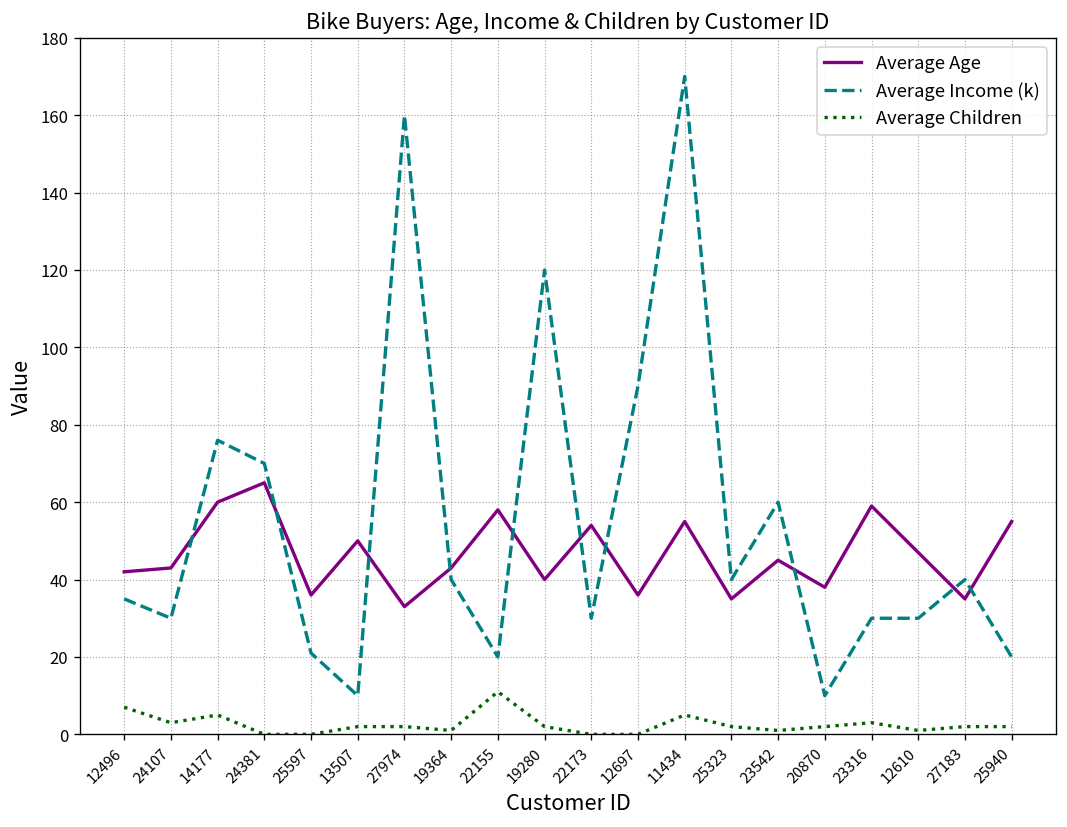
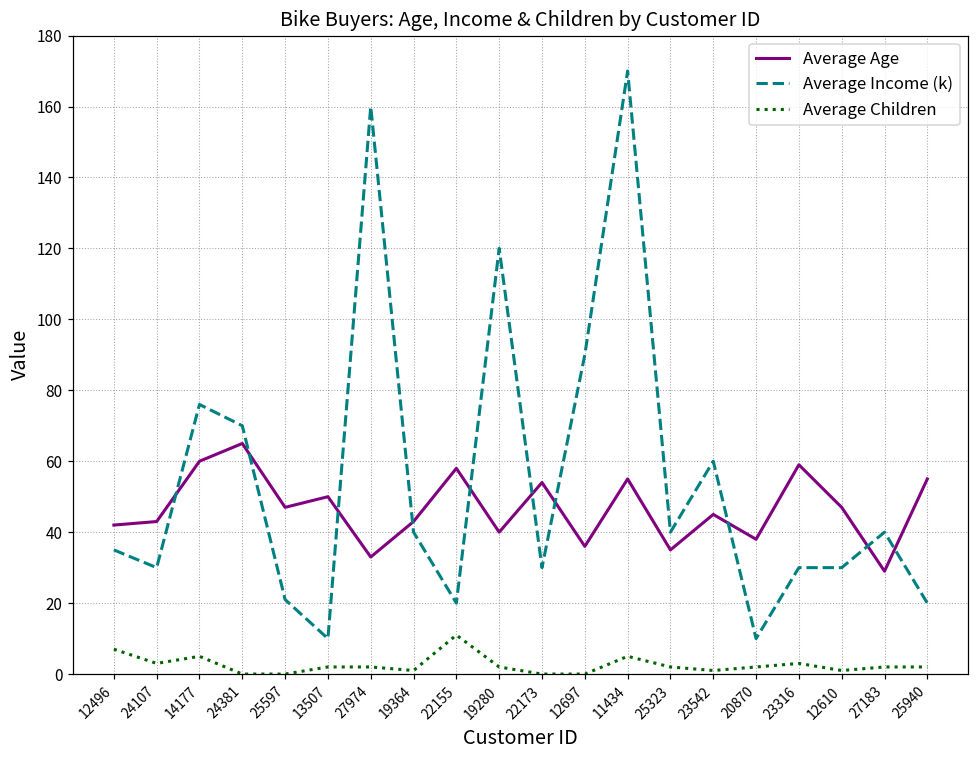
  {
    "Average Age": {
      "12496": 42,
      "24107": 43,
      "14177": 60,
      "24381": 65,
-     "25597": 36,
+     "25597": 47,
      "13507": 50,
      "27974": 33,
      "19364": 43,
      "22155": 58,
      "19280": 40,
      "22173": 54,
      "12697": 36,
      "11434": 55,
      "25323": 35,
      "23542": 45,
      "20870": 38,
      "23316": 59,
      "12610": 47,
-     "27183": 35,
+     "27183": 29,
      "25940": 55
    },
    "Average Income (k)": {
      "12496": 35,
      "24107": 30,
      "14177": 76,
      "24381": 70,
      "25597": 21,
      "13507": 10,
      "27974": 160,
      "19364": 40,
      "22155": 20,
      "19280": 120,
      "22173": 30,
      "12697": 90,
      "11434": 170,
      "25323": 40,
      "23542": 60,
      "20870": 10,
      "23316": 30,
      "12610": 30,
      "27183": 40,
      "25940": 20
    },
    "Average Children": {
      "12496": 7,
      "24107": 3,
      "14177": 5,
      "24381": 0,
      "25597": 0,
      "13507": 2,
      "27974": 2,
      "19364": 1,
      "22155": 11,
      "19280": 2,
      "22173": 0,
      "12697": 0,
      "11434": 5,
      "25323": 2,
      "23542": 1,
      "20870": 2,
      "23316": 3,
      "12610": 1,
      "27183": 2,
      "25940": 2
    }
  }
